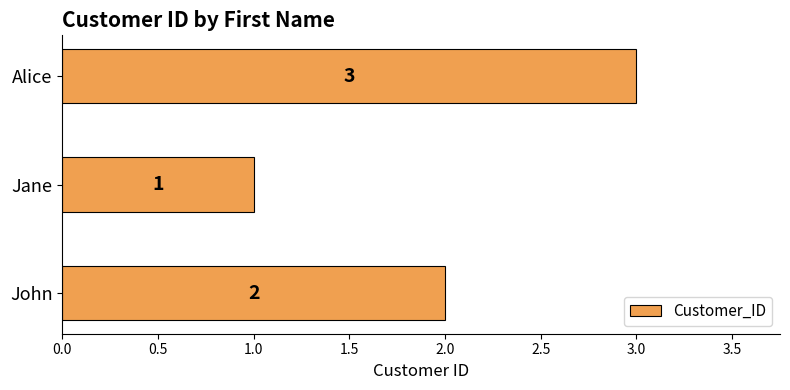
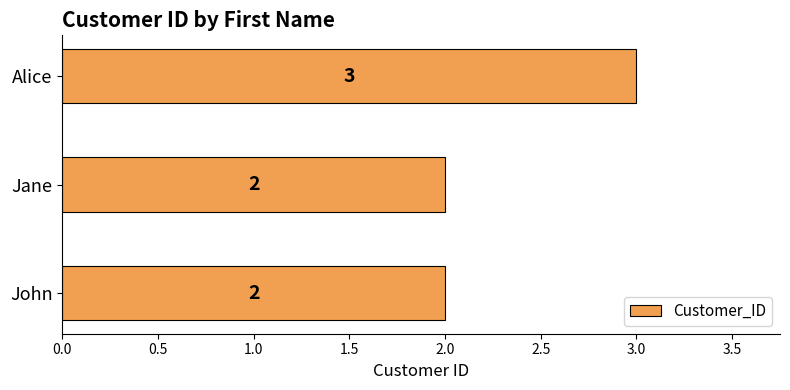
  {
    "Alice": 3,
-   "Jane": 1,
+   "Jane": 2,
    "John": 2
  }
